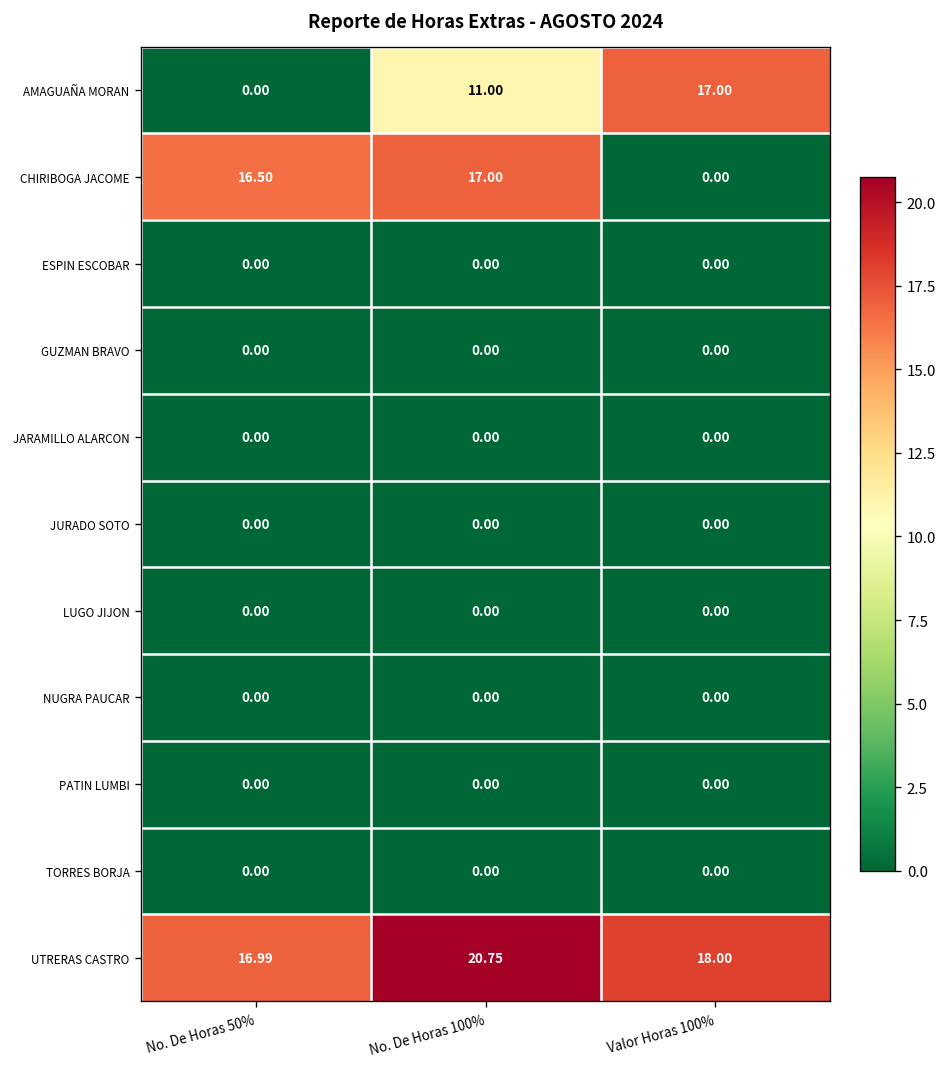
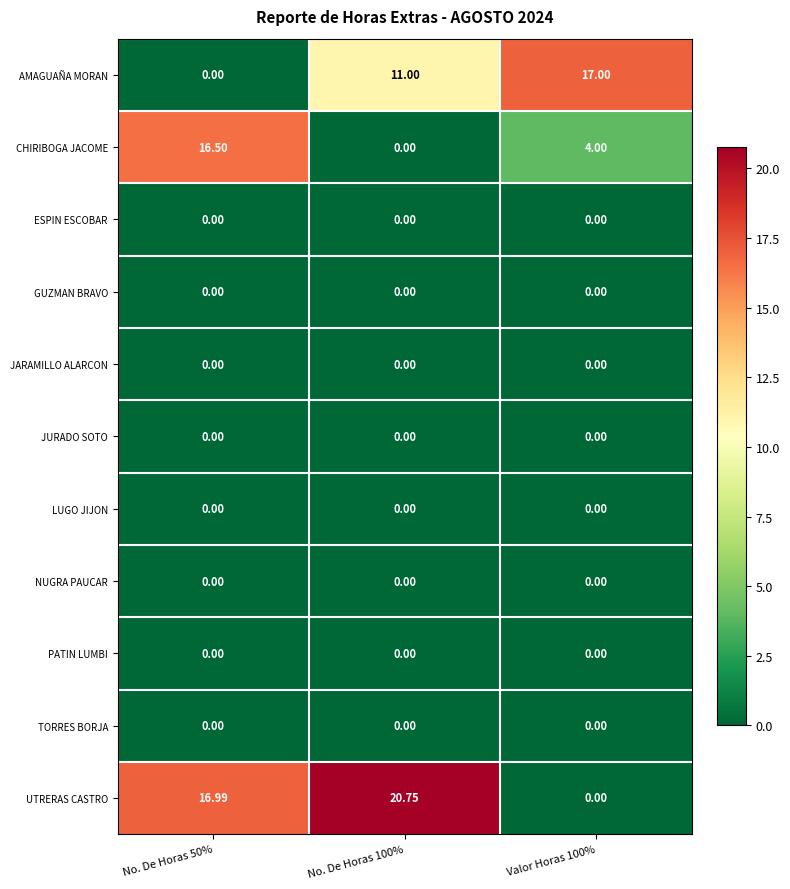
  {
    "AMAGUAÑA MORAN": {
      "No. De Horas 50%": 0.00,
      "No. De Horas 100%": 11.00,
      "Valor Horas 100%": 17.00
    },
    "CHIRIBOGA JACOME": {
      "No. De Horas 50%": 16.50,
-     "No. De Horas 100%": 17.00,
-     "Valor Horas 100%": 0.00
+     "No. De Horas 100%": 0.00,
+     "Valor Horas 100%": 4.00
    },
    "ESPIN ESCOBAR": {
      "No. De Horas 50%": 0.00,
      "No. De Horas 100%": 0.00,
      "Valor Horas 100%": 0.00
    },
    "GUZMAN BRAVO": {
      "No. De Horas 50%": 0.00,
      "No. De Horas 100%": 0.00,
      "Valor Horas 100%": 0.00
    },
    "JARAMILLO ALARCON": {
      "No. De Horas 50%": 0.00,
      "No. De Horas 100%": 0.00,
      "Valor Horas 100%": 0.00
    },
    "JURADO SOTO": {
      "No. De Horas 50%": 0.00,
      "No. De Horas 100%": 0.00,
      "Valor Horas 100%": 0.00
    },
    "LUGO JIJON": {
      "No. De Horas 50%": 0.00,
      "No. De Horas 100%": 0.00,
      "Valor Horas 100%": 0.00
    },
    "NUGRA PAUCAR": {
      "No. De Horas 50%": 0.00,
      "No. De Horas 100%": 0.00,
      "Valor Horas 100%": 0.00
    },
    "PATIN LUMBI": {
      "No. De Horas 50%": 0.00,
      "No. De Horas 100%": 0.00,
      "Valor Horas 100%": 0.00
    },
    "TORRES BORJA": {
      "No. De Horas 50%": 0.00,
      "No. De Horas 100%": 0.00,
      "Valor Horas 100%": 0.00
    },
    "UTRERAS CASTRO": {
      "No. De Horas 50%": 16.99,
      "No. De Horas 100%": 20.75,
-     "Valor Horas 100%": 18.00
+     "Valor Horas 100%": 0.00
    }
  }
